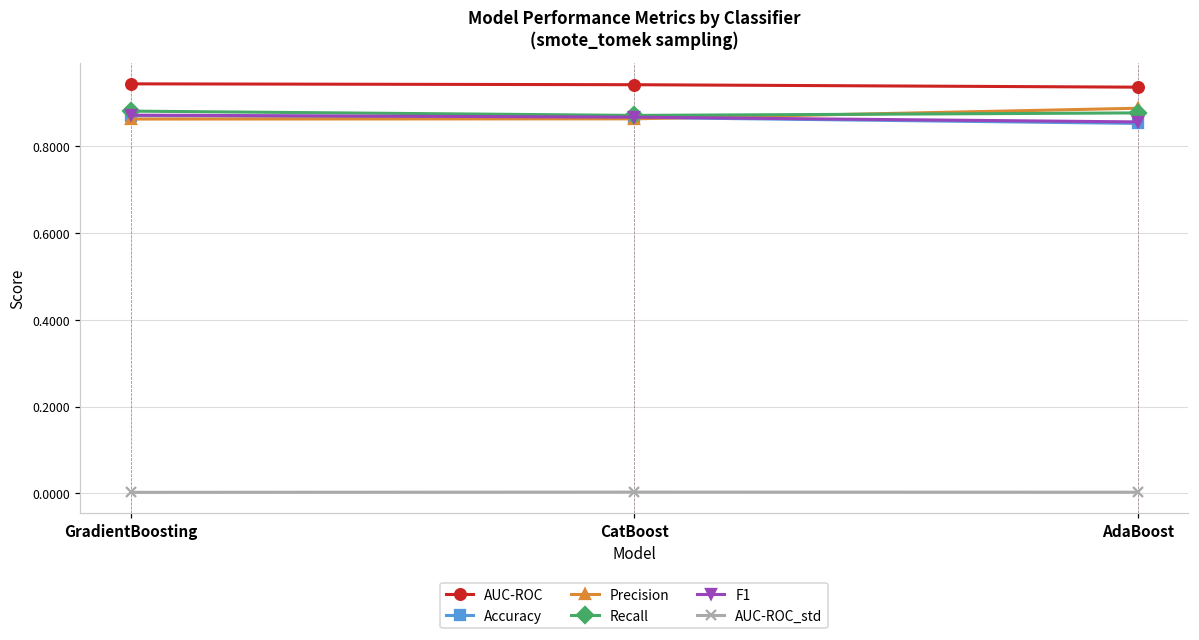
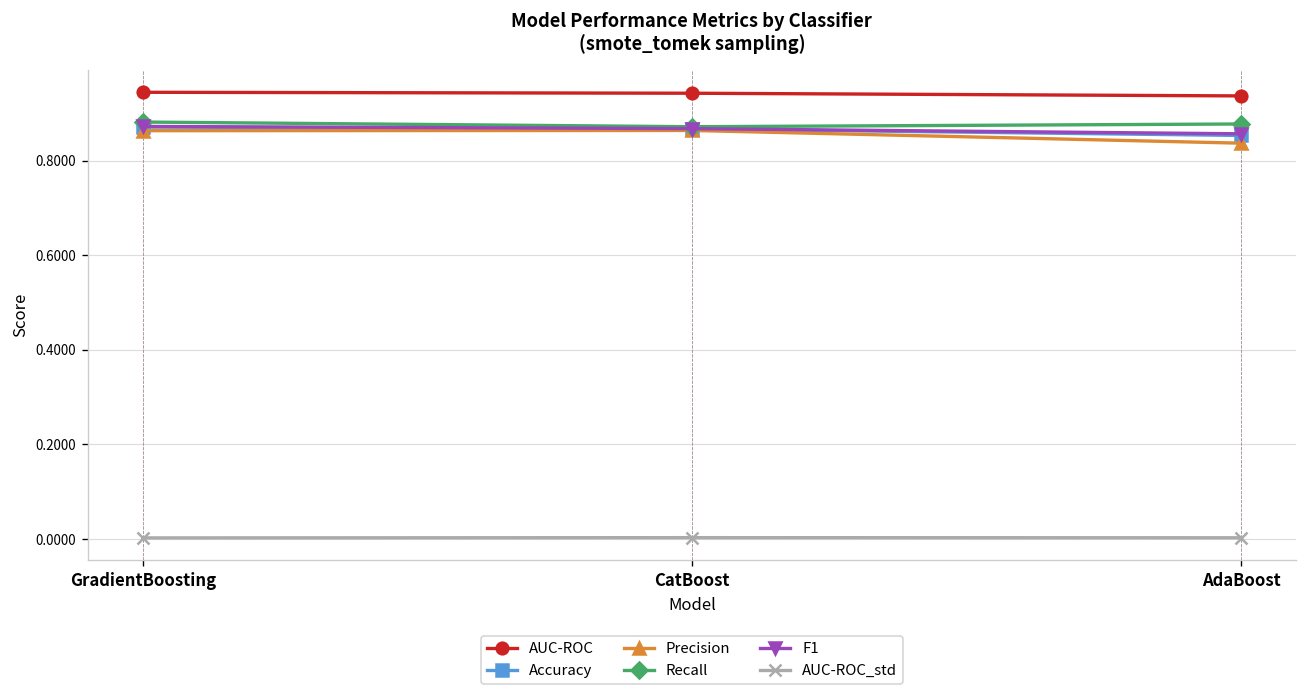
  {
    "AUC-ROC": {
      "GradientBoosting": 0.94,
      "CatBoost": 0.94,
      "AdaBoost": 0.94
    },
    "Precision": {
      "GradientBoosting": 0.86,
-     "AdaBoost": 0.89
+     "AdaBoost": 0.84
    },
    "Recall": {
      "GradientBoosting": 0.88,
      "AdaBoost": 0.88
    },
    "AUC-ROC_std": {
      "GradientBoosting": 0.00,
      "CatBoost": 0.00,
      "AdaBoost": 0.00
    }
  }
